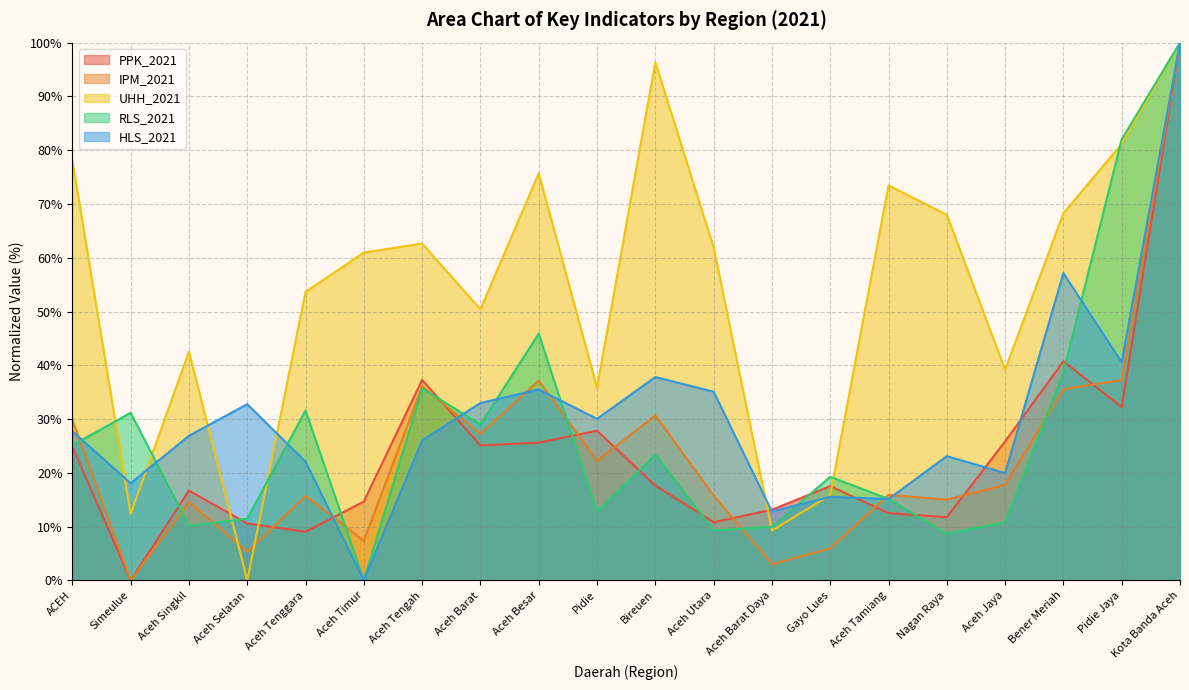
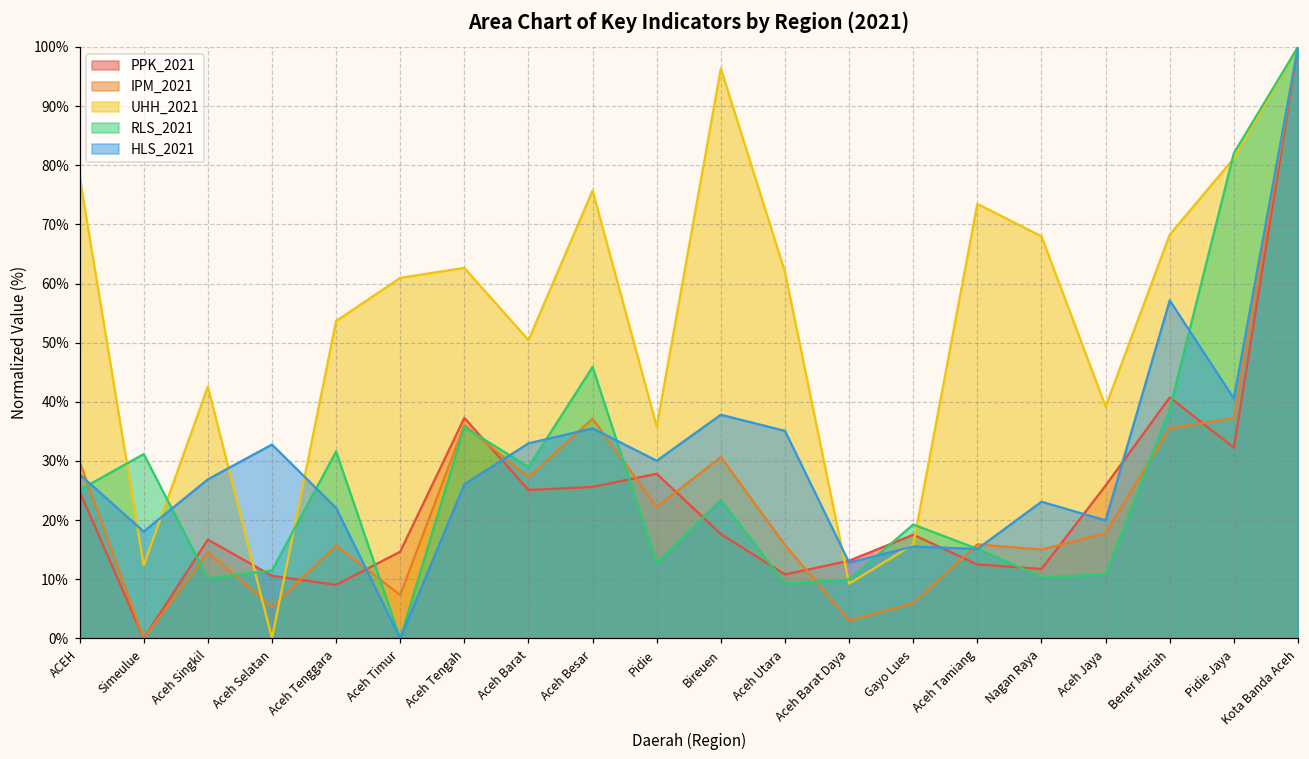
  {
    "RLS_2021": {
      "Simeulue": "31%",
      "Aceh Singkil": "10%",
      "Aceh Selatan": "11%",
      "Aceh Tenggara": "32%",
      "Aceh Barat": "29%",
      "Aceh Besar": "46%",
      "Pidie": "13%",
      "Bireuen": "23%",
      "Aceh Utara": "9%",
      "Aceh Barat Daya": "10%",
      "Gayo Lues": "19%",
-     "Nagan Raya": "9%",
+     "Nagan Raya": "10%",
      "Aceh Jaya": "11%",
      "Bener Meriah": "39%",
      "Pidie Jaya": "82%"
    },
    "HLS_2021": {
      "ACEH": "28%",
      "Simeulue": "18%",
      "Aceh Singkil": "27%",
      "Aceh Selatan": "33%",
      "Aceh Tenggara": "22%",
      "Aceh Tengah": "26%",
      "Aceh Barat": "33%",
      "Aceh Besar": "36%",
      "Pidie": "30%",
      "Bireuen": "38%",
      "Aceh Utara": "35%",
      "Nagan Raya": "23%",
      "Aceh Jaya": "20%",
      "Bener Meriah": "57%",
      "Pidie Jaya": "41%"
    }
  }
